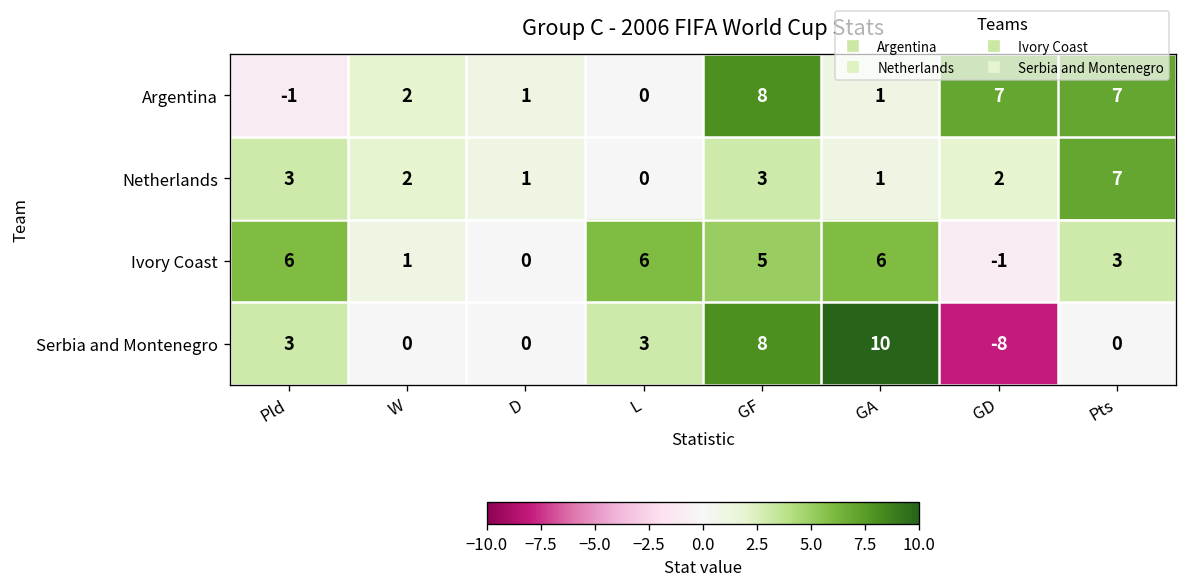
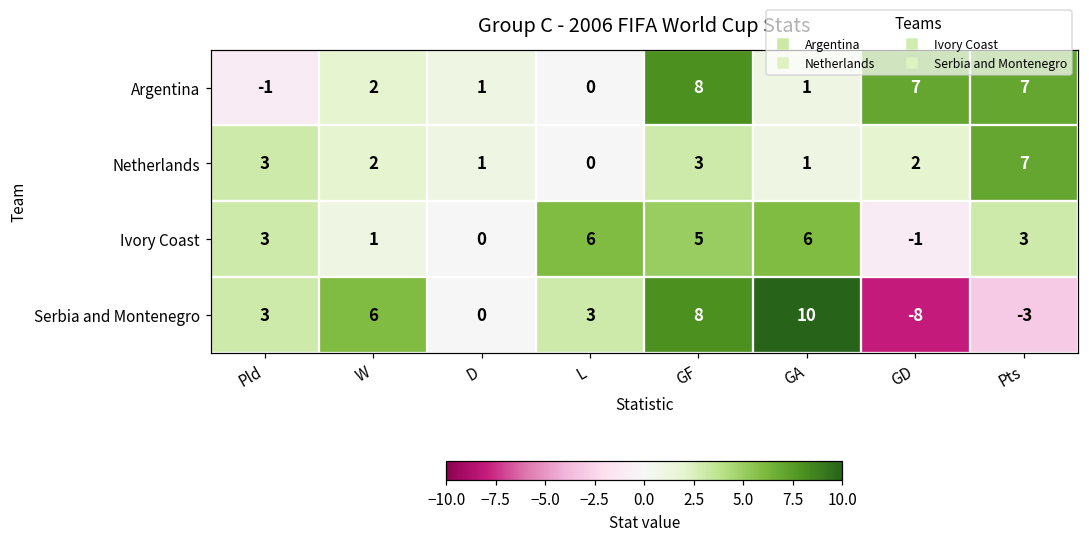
  {
    "Argentina": {
      "Pld": -1,
      "W": 2,
      "D": 1,
      "L": 0,
      "GF": 8,
      "GA": 1,
      "GD": 7,
      "Pts": 7
    },
    "Netherlands": {
      "Pld": 3,
      "W": 2,
      "D": 1,
      "L": 0,
      "GF": 3,
      "GA": 1,
      "GD": 2,
      "Pts": 7
    },
    "Ivory Coast": {
-     "Pld": 6,
+     "Pld": 3,
      "W": 1,
      "D": 0,
      "L": 6,
      "GF": 5,
      "GA": 6,
      "GD": -1,
      "Pts": 3
    },
    "Serbia and Montenegro": {
      "Pld": 3,
-     "W": 0,
+     "W": 6,
      "D": 0,
      "L": 3,
      "GF": 8,
      "GA": 10,
      "GD": -8,
-     "Pts": 0
+     "Pts": -3
    }
  }
